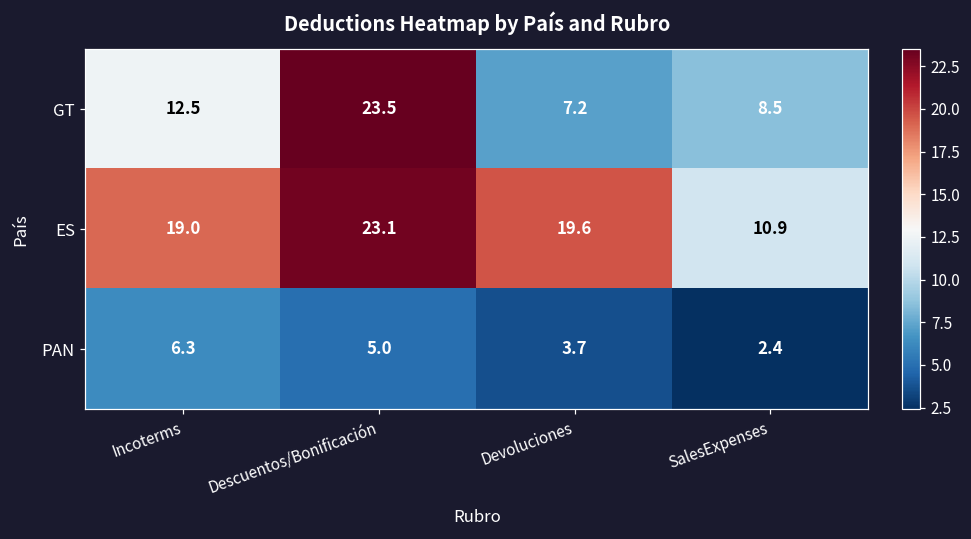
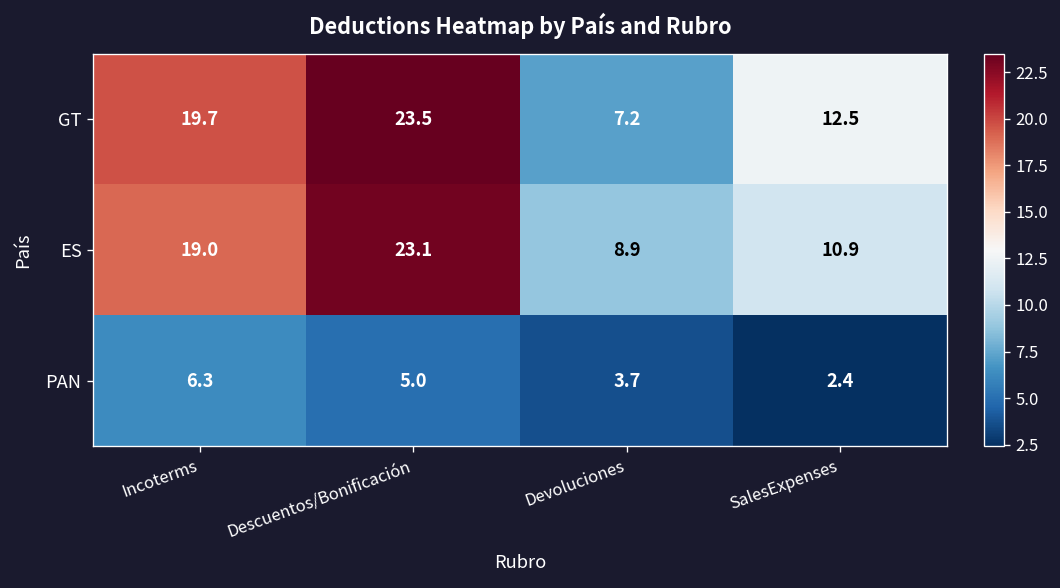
  {
    "GT": {
-     "Incoterms": 12.5,
+     "Incoterms": 19.7,
      "Descuentos/Bonificación": 23.5,
      "Devoluciones": 7.2,
-     "SalesExpenses": 8.5
+     "SalesExpenses": 12.5
    },
    "ES": {
      "Incoterms": 19.0,
      "Descuentos/Bonificación": 23.1,
-     "Devoluciones": 19.6,
+     "Devoluciones": 8.9,
      "SalesExpenses": 10.9
    },
    "PAN": {
      "Incoterms": 6.3,
      "Descuentos/Bonificación": 5.0,
      "Devoluciones": 3.7,
      "SalesExpenses": 2.4
    }
  }
